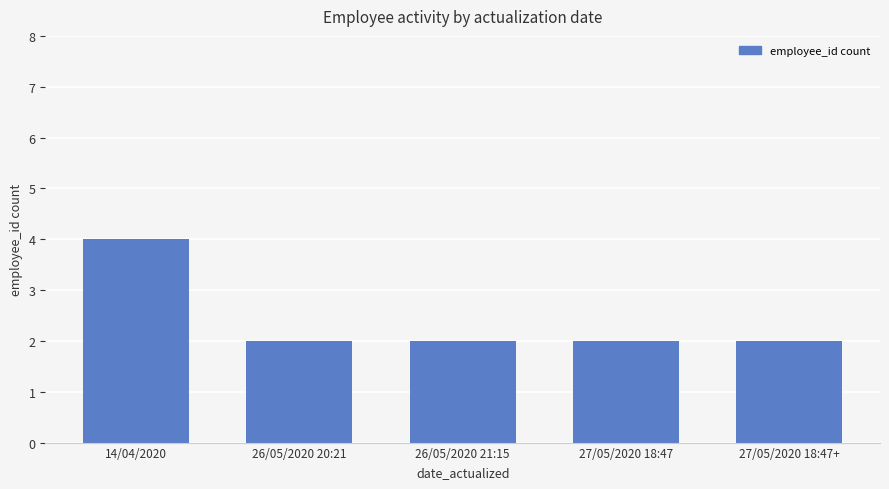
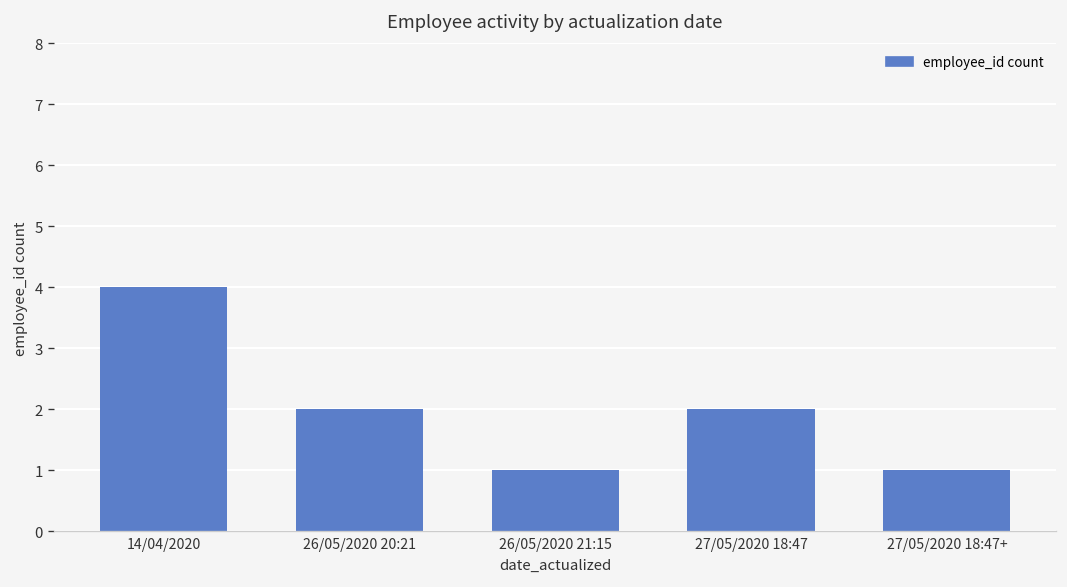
  {
    "14/04/2020": 4,
    "26/05/2020 20:21": 2,
-   "26/05/2020 21:15": 2,
+   "26/05/2020 21:15": 1,
    "27/05/2020 18:47": 2,
-   "27/05/2020 18:47+": 2
+   "27/05/2020 18:47+": 1
  }
